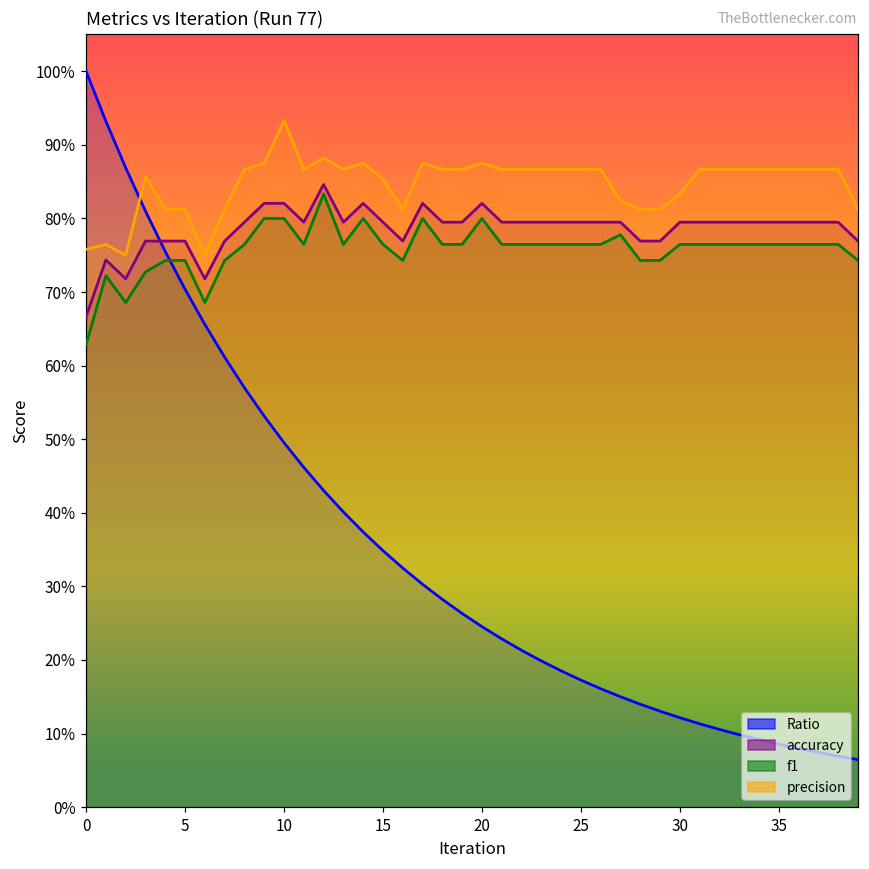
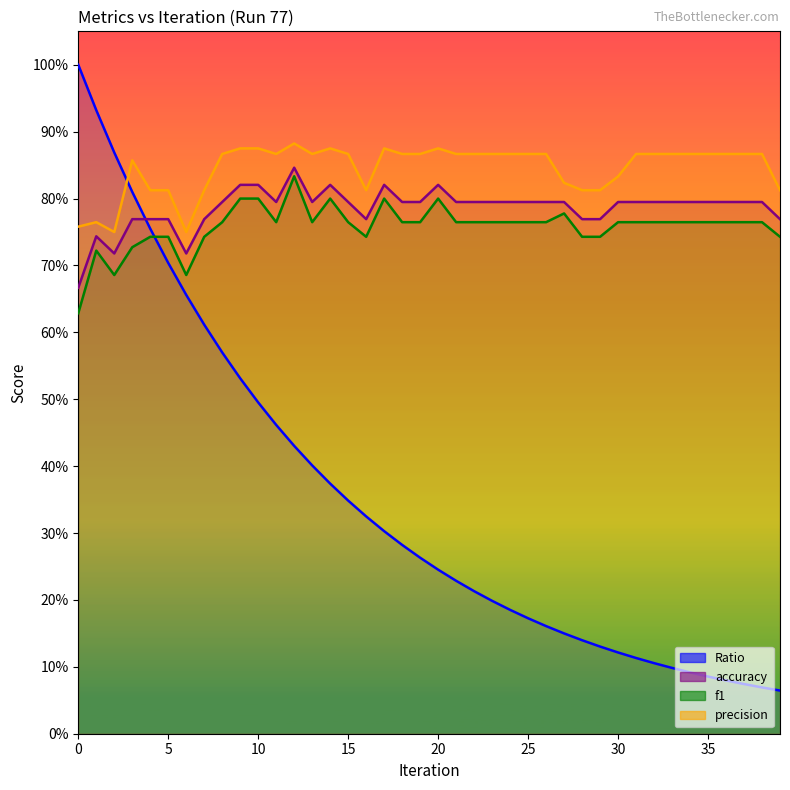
  {
    "precision": {
      "0": "76%",
      "5": "81%",
-     "10": "93%",
-     "15": "85%",
+     "10": "88%",
+     "15": "87%",
      "20": "88%",
      "25": "87%",
      "30": "83%",
      "35": "87%"
    }
  }
